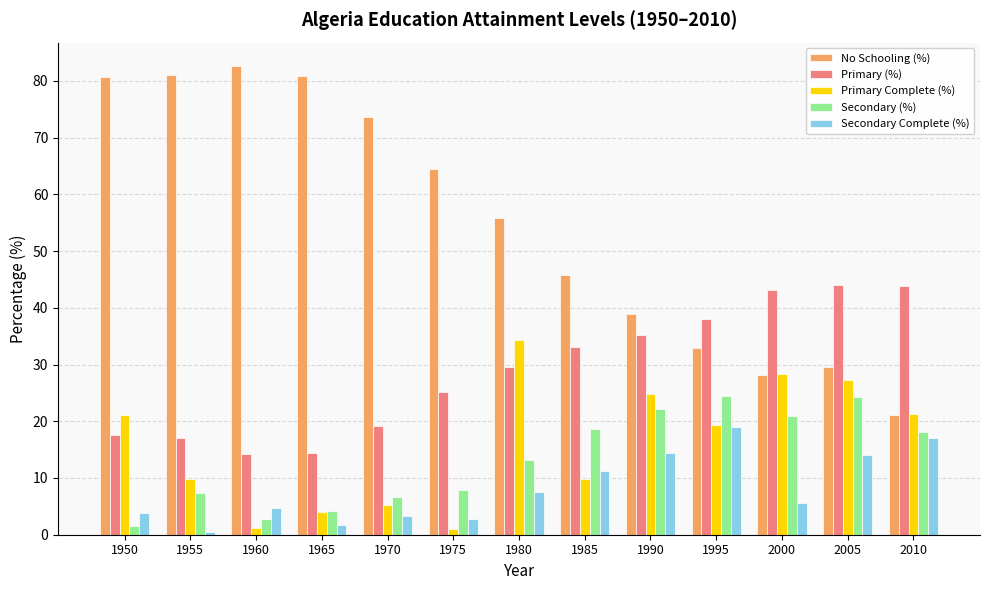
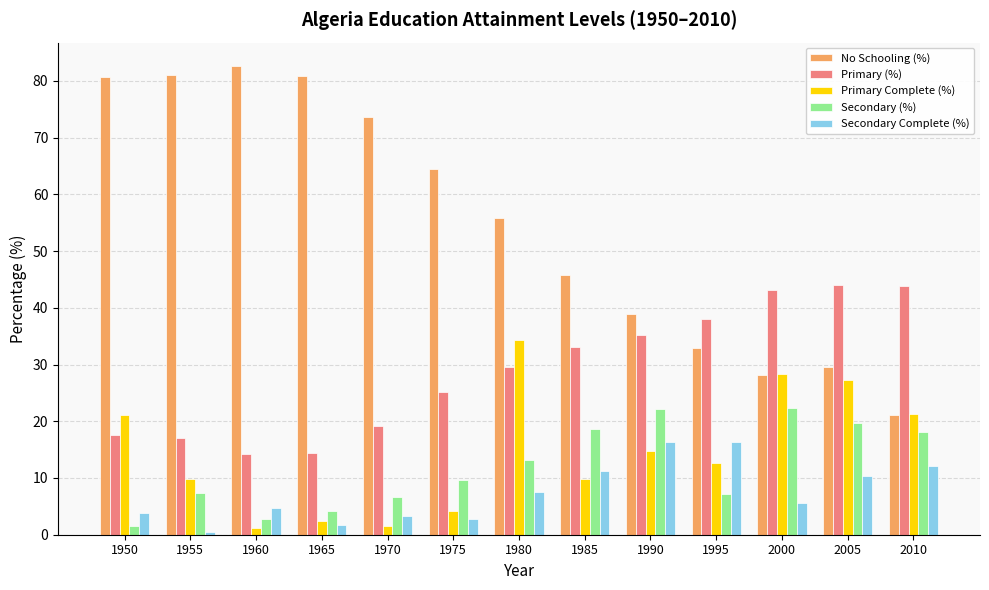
  {
    "Primary Complete (%)": {
      "1950": 21,
      "1955": 10,
      "1960": 1,
-     "1965": 4,
-     "1970": 5,
-     "1975": 1,
+     "1965": 2,
+     "1970": 2,
+     "1975": 4,
      "1980": 34,
      "1985": 10,
-     "1990": 25,
-     "1995": 19,
+     "1990": 15,
+     "1995": 13,
      "2000": 28,
      "2005": 27,
      "2010": 21
    },
    "Secondary (%)": {
      "1950": 1,
      "1955": 7,
      "1960": 3,
      "1965": 4,
      "1970": 7,
-     "1975": 8,
+     "1975": 10,
      "1980": 13,
      "1985": 19,
      "1990": 22,
-     "1995": 24,
-     "2000": 21,
-     "2005": 24,
+     "1995": 7,
+     "2000": 22,
+     "2005": 20,
      "2010": 18
    },
    "Secondary Complete (%)": {
      "1950": 4,
      "1955": 1,
      "1960": 5,
      "1965": 2,
      "1970": 3,
      "1975": 3,
      "1980": 8,
      "1985": 11,
-     "1990": 14,
-     "1995": 19,
+     "1990": 16,
+     "1995": 16,
      "2000": 6,
-     "2005": 14,
-     "2010": 17
+     "2005": 10,
+     "2010": 12
    }
  }
